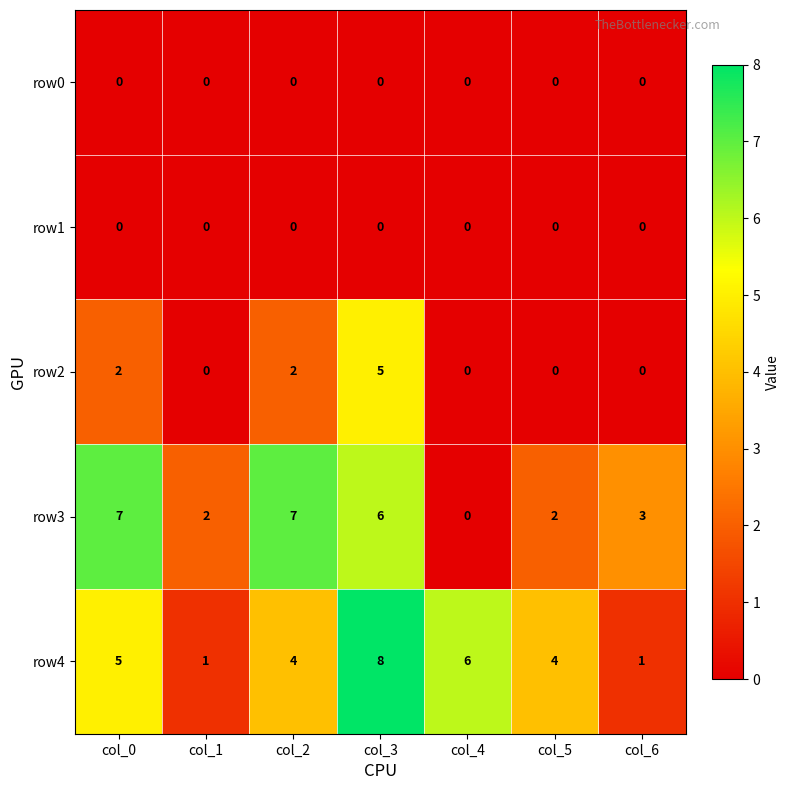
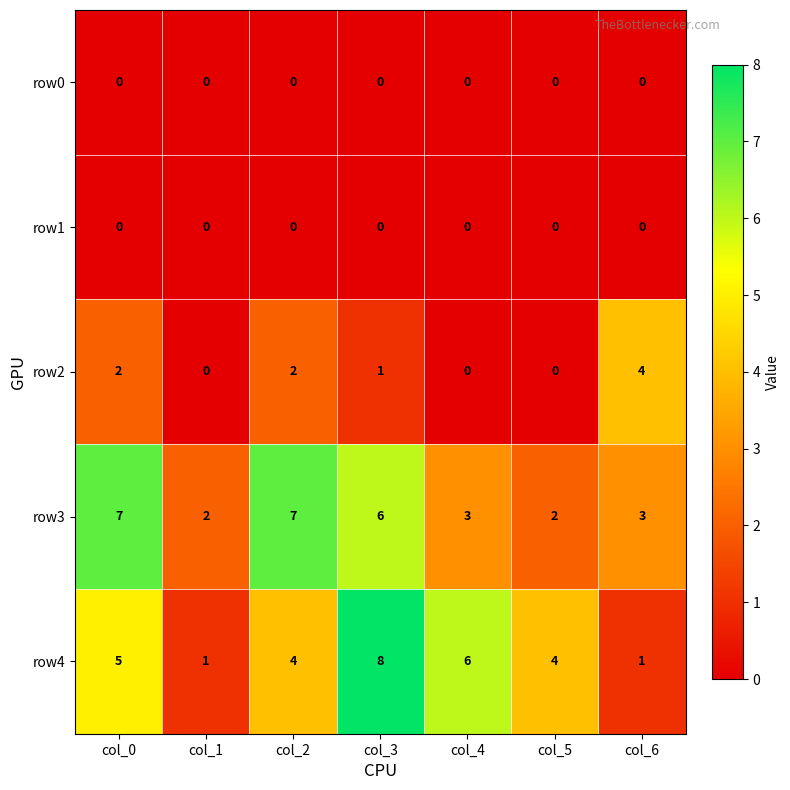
  {
    "row0": {
      "col_0": 0,
      "col_1": 0,
      "col_2": 0,
      "col_3": 0,
      "col_4": 0,
      "col_5": 0,
      "col_6": 0
    },
    "row1": {
      "col_0": 0,
      "col_1": 0,
      "col_2": 0,
      "col_3": 0,
      "col_4": 0,
      "col_5": 0,
      "col_6": 0
    },
    "row2": {
      "col_0": 2,
      "col_1": 0,
      "col_2": 2,
-     "col_3": 5,
+     "col_3": 1,
      "col_4": 0,
      "col_5": 0,
-     "col_6": 0
+     "col_6": 4
    },
    "row3": {
      "col_0": 7,
      "col_1": 2,
      "col_2": 7,
      "col_3": 6,
-     "col_4": 0,
+     "col_4": 3,
      "col_5": 2,
      "col_6": 3
    },
    "row4": {
      "col_0": 5,
      "col_1": 1,
      "col_2": 4,
      "col_3": 8,
      "col_4": 6,
      "col_5": 4,
      "col_6": 1
    }
  }
